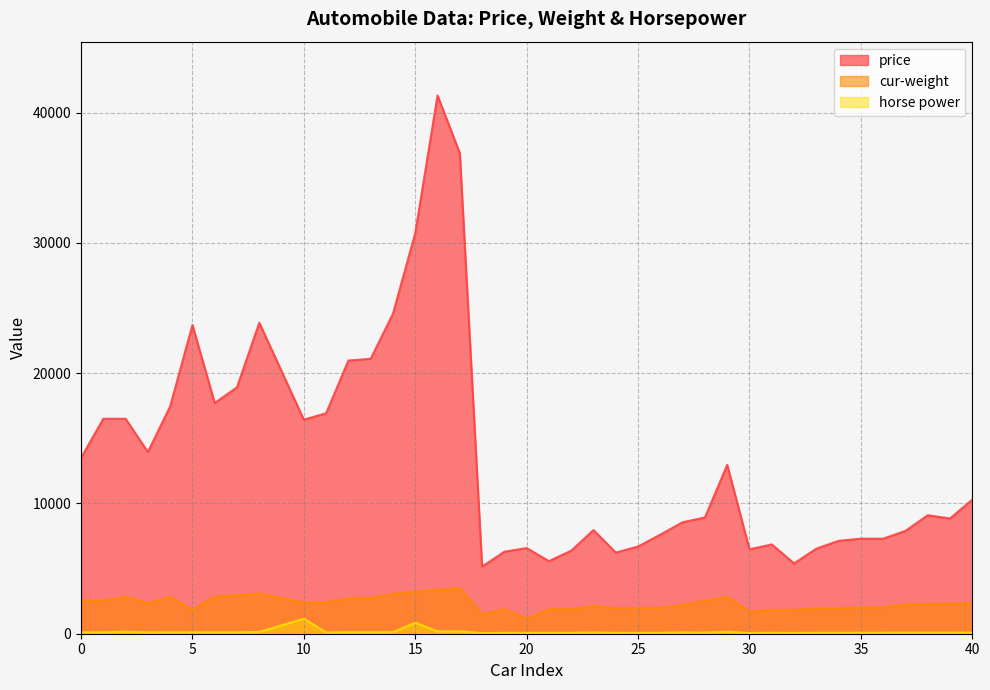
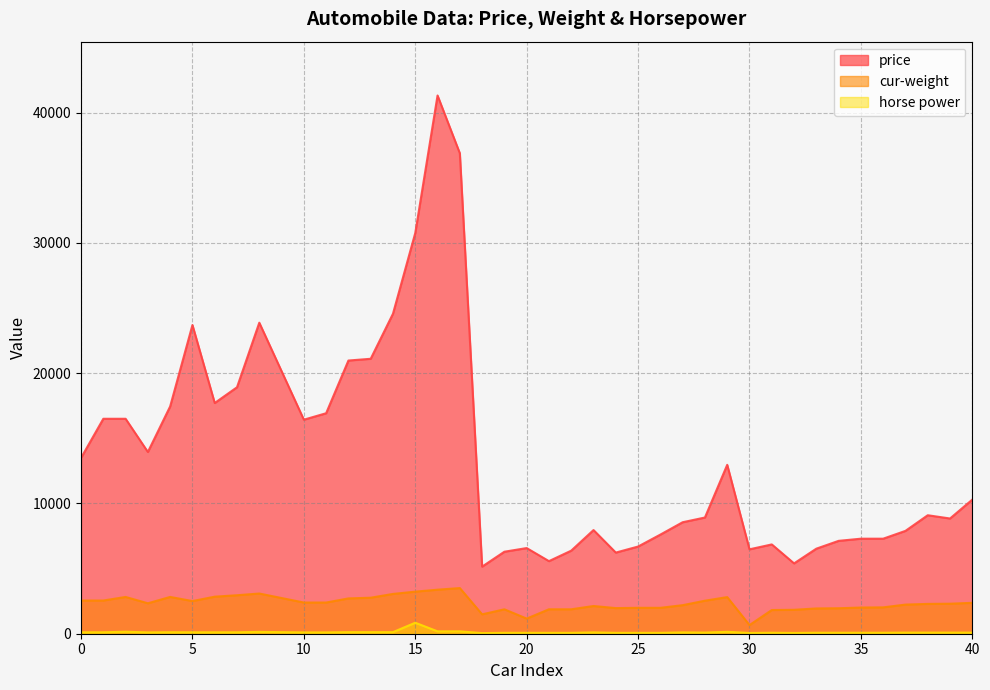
  {
    "price": {
      "0": 13500,
      "5": 23700,
      "10": 16400,
      "15": 30800,
      "20": 6600,
      "25": 6700,
      "30": 6500,
      "35": 7300,
      "40": 10300
    },
    "cur-weight": {
      "0": 2500,
-     "5": 1800,
+     "5": 2500,
      "10": 2400,
      "15": 3200,
      "20": 1200,
      "25": 2000,
-     "30": 1700,
+     "30": 700,
      "35": 2000,
      "40": 2400
    },
    "horse power": {
      "0": 100,
      "5": 100,
-     "10": 1200,
+     "10": 100,
      "15": 800,
      "20": 100,
      "25": 100,
      "30": 100,
      "35": 100,
      "40": 100
    }
  }
